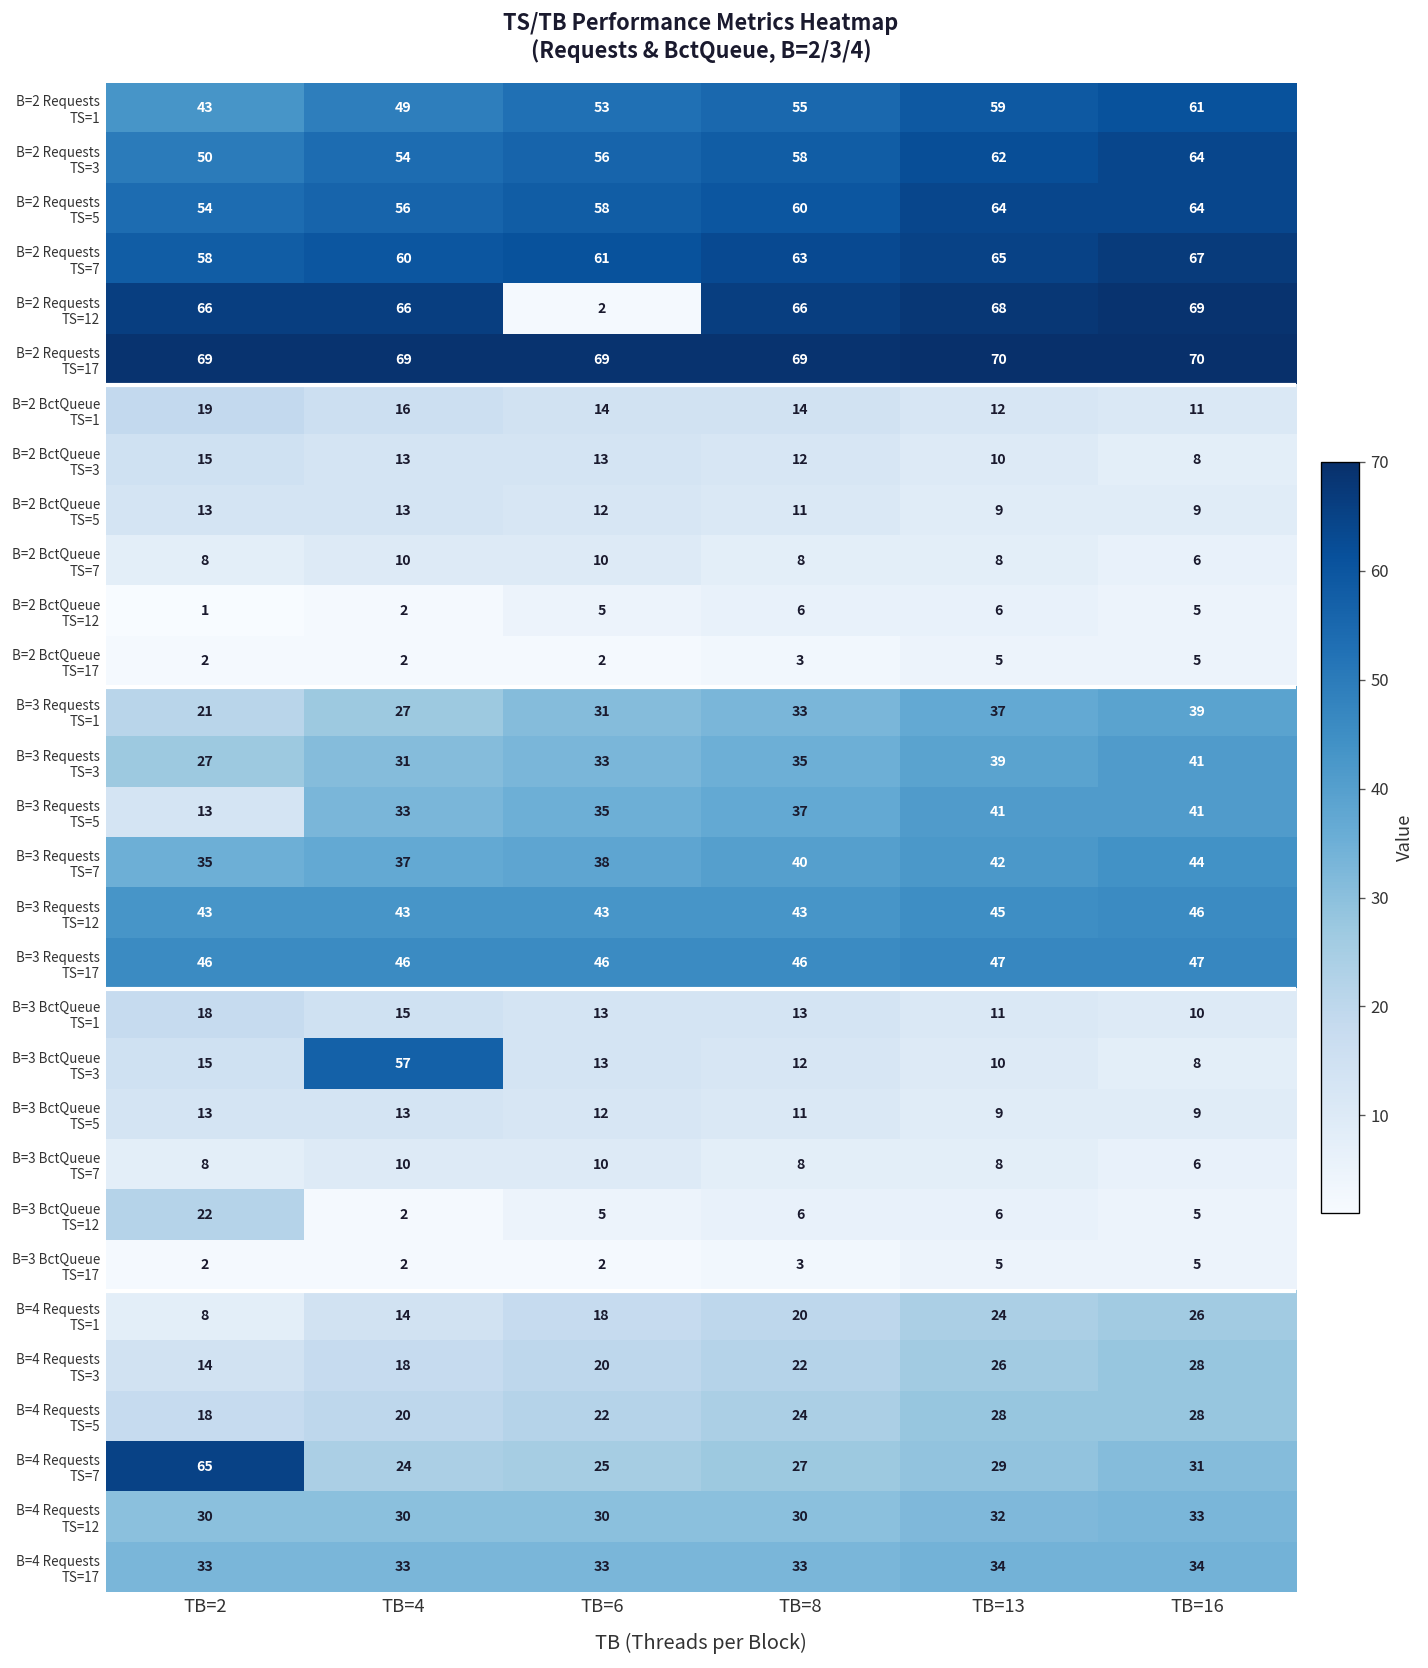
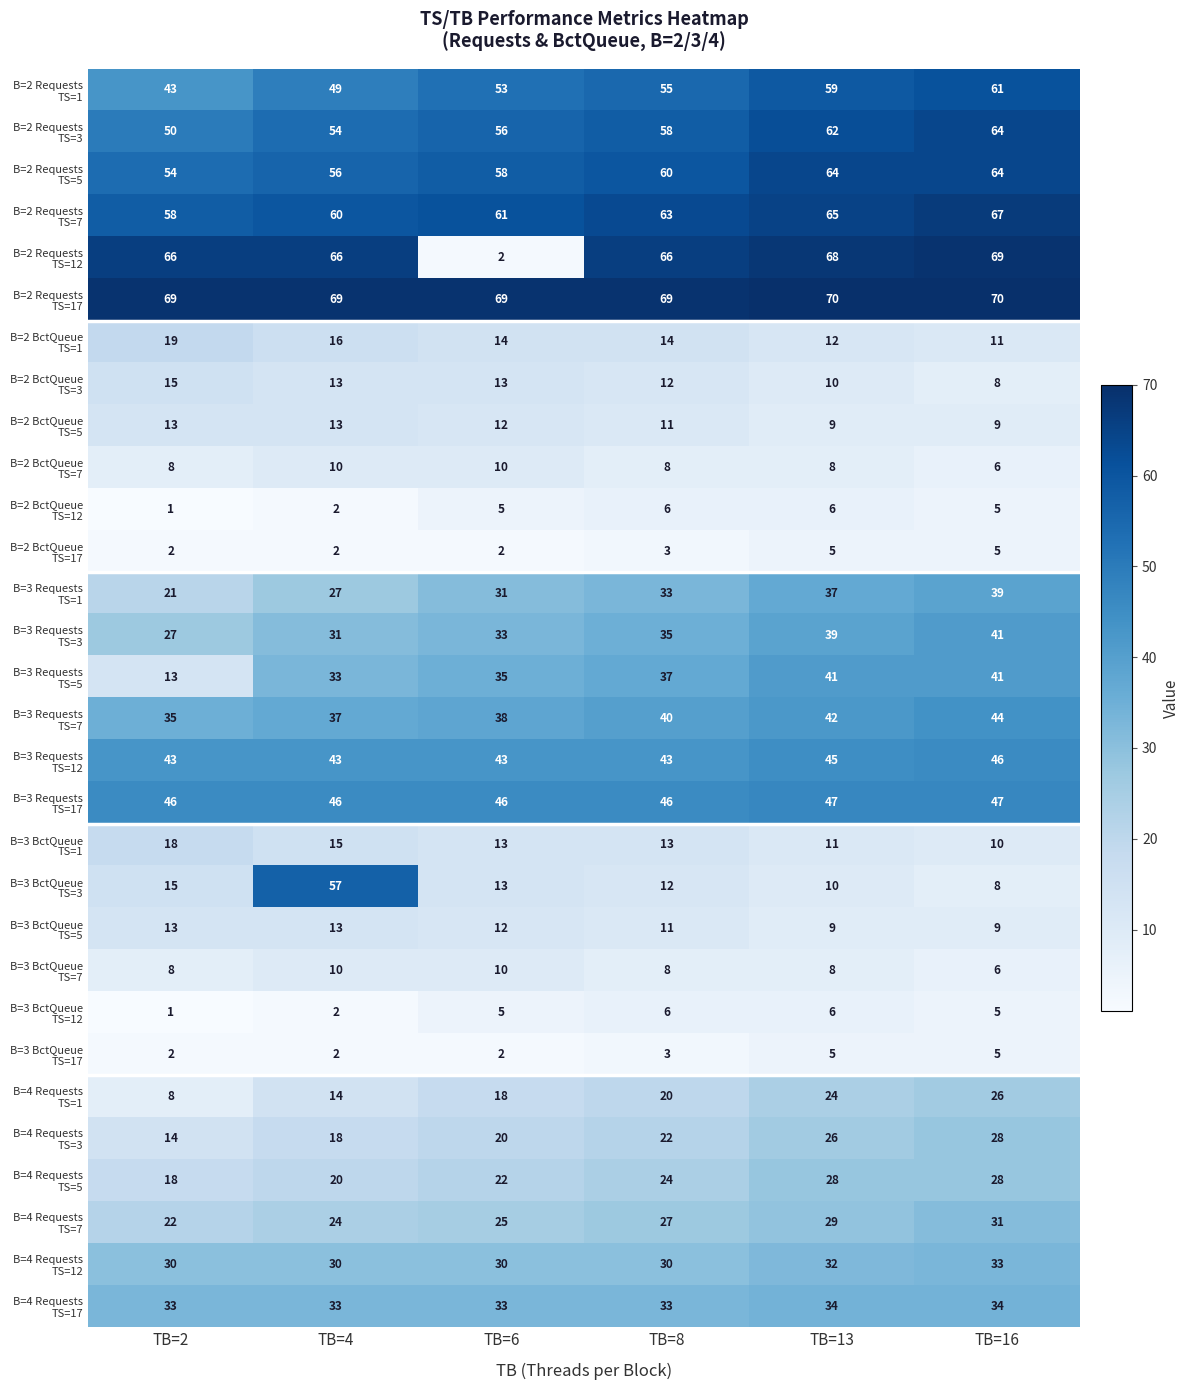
  {
    "B=2 Requests TS=1": {
      "TB=2": 43,
      "TB=4": 49,
      "TB=6": 53,
      "TB=8": 55,
      "TB=13": 59,
      "TB=16": 61
    },
    "B=2 Requests TS=3": {
      "TB=2": 50,
      "TB=4": 54,
      "TB=6": 56,
      "TB=8": 58,
      "TB=13": 62,
      "TB=16": 64
    },
    "B=2 Requests TS=5": {
      "TB=2": 54,
      "TB=4": 56,
      "TB=6": 58,
      "TB=8": 60,
      "TB=13": 64,
      "TB=16": 64
    },
    "B=2 Requests TS=7": {
      "TB=2": 58,
      "TB=4": 60,
      "TB=6": 61,
      "TB=8": 63,
      "TB=13": 65,
      "TB=16": 67
    },
    "B=2 Requests TS=12": {
      "TB=2": 66,
      "TB=4": 66,
      "TB=6": 2,
      "TB=8": 66,
      "TB=13": 68,
      "TB=16": 69
    },
    "B=2 Requests TS=17": {
      "TB=2": 69,
      "TB=4": 69,
      "TB=6": 69,
      "TB=8": 69,
      "TB=13": 70,
      "TB=16": 70
    },
    "B=2 BctQueue TS=1": {
      "TB=2": 19,
      "TB=4": 16,
      "TB=6": 14,
      "TB=8": 14,
      "TB=13": 12,
      "TB=16": 11
    },
    "B=2 BctQueue TS=3": {
      "TB=2": 15,
      "TB=4": 13,
      "TB=6": 13,
      "TB=8": 12,
      "TB=13": 10,
      "TB=16": 8
    },
    "B=2 BctQueue TS=5": {
      "TB=2": 13,
      "TB=4": 13,
      "TB=6": 12,
      "TB=8": 11,
      "TB=13": 9,
      "TB=16": 9
    },
    "B=2 BctQueue TS=7": {
      "TB=2": 8,
      "TB=4": 10,
      "TB=6": 10,
      "TB=8": 8,
      "TB=13": 8,
      "TB=16": 6
    },
    "B=2 BctQueue TS=12": {
      "TB=2": 1,
      "TB=4": 2,
      "TB=6": 5,
      "TB=8": 6,
      "TB=13": 6,
      "TB=16": 5
    },
    "B=2 BctQueue TS=17": {
      "TB=2": 2,
      "TB=4": 2,
      "TB=6": 2,
      "TB=8": 3,
      "TB=13": 5,
      "TB=16": 5
    },
    "B=3 Requests TS=1": {
      "TB=2": 21,
      "TB=4": 27,
      "TB=6": 31,
      "TB=8": 33,
      "TB=13": 37,
      "TB=16": 39
    },
    "B=3 Requests TS=3": {
      "TB=2": 27,
      "TB=4": 31,
      "TB=6": 33,
      "TB=8": 35,
      "TB=13": 39,
      "TB=16": 41
    },
    "B=3 Requests TS=5": {
      "TB=2": 13,
      "TB=4": 33,
      "TB=6": 35,
      "TB=8": 37,
      "TB=13": 41,
      "TB=16": 41
    },
    "B=3 Requests TS=7": {
      "TB=2": 35,
      "TB=4": 37,
      "TB=6": 38,
      "TB=8": 40,
      "TB=13": 42,
      "TB=16": 44
    },
    "B=3 Requests TS=12": {
      "TB=2": 43,
      "TB=4": 43,
      "TB=6": 43,
      "TB=8": 43,
      "TB=13": 45,
      "TB=16": 46
    },
    "B=3 Requests TS=17": {
      "TB=2": 46,
      "TB=4": 46,
      "TB=6": 46,
      "TB=8": 46,
      "TB=13": 47,
      "TB=16": 47
    },
    "B=3 BctQueue TS=1": {
      "TB=2": 18,
      "TB=4": 15,
      "TB=6": 13,
      "TB=8": 13,
      "TB=13": 11,
      "TB=16": 10
    },
    "B=3 BctQueue TS=3": {
      "TB=2": 15,
      "TB=4": 57,
      "TB=6": 13,
      "TB=8": 12,
      "TB=13": 10,
      "TB=16": 8
    },
    "B=3 BctQueue TS=5": {
      "TB=2": 13,
      "TB=4": 13,
      "TB=6": 12,
      "TB=8": 11,
      "TB=13": 9,
      "TB=16": 9
    },
    "B=3 BctQueue TS=7": {
      "TB=2": 8,
      "TB=4": 10,
      "TB=6": 10,
      "TB=8": 8,
      "TB=13": 8,
      "TB=16": 6
    },
    "B=3 BctQueue TS=12": {
-     "TB=2": 22,
+     "TB=2": 1,
      "TB=4": 2,
      "TB=6": 5,
      "TB=8": 6,
      "TB=13": 6,
      "TB=16": 5
    },
    "B=3 BctQueue TS=17": {
      "TB=2": 2,
      "TB=4": 2,
      "TB=6": 2,
      "TB=8": 3,
      "TB=13": 5,
      "TB=16": 5
    },
    "B=4 Requests TS=1": {
      "TB=2": 8,
      "TB=4": 14,
      "TB=6": 18,
      "TB=8": 20,
      "TB=13": 24,
      "TB=16": 26
    },
    "B=4 Requests TS=3": {
      "TB=2": 14,
      "TB=4": 18,
      "TB=6": 20,
      "TB=8": 22,
      "TB=13": 26,
      "TB=16": 28
    },
    "B=4 Requests TS=5": {
      "TB=2": 18,
      "TB=4": 20,
      "TB=6": 22,
      "TB=8": 24,
      "TB=13": 28,
      "TB=16": 28
    },
    "B=4 Requests TS=7": {
-     "TB=2": 65,
+     "TB=2": 22,
      "TB=4": 24,
      "TB=6": 25,
      "TB=8": 27,
      "TB=13": 29,
      "TB=16": 31
    },
    "B=4 Requests TS=12": {
      "TB=2": 30,
      "TB=4": 30,
      "TB=6": 30,
      "TB=8": 30,
      "TB=13": 32,
      "TB=16": 33
    },
    "B=4 Requests TS=17": {
      "TB=2": 33,
      "TB=4": 33,
      "TB=6": 33,
      "TB=8": 33,
      "TB=13": 34,
      "TB=16": 34
    }
  }
